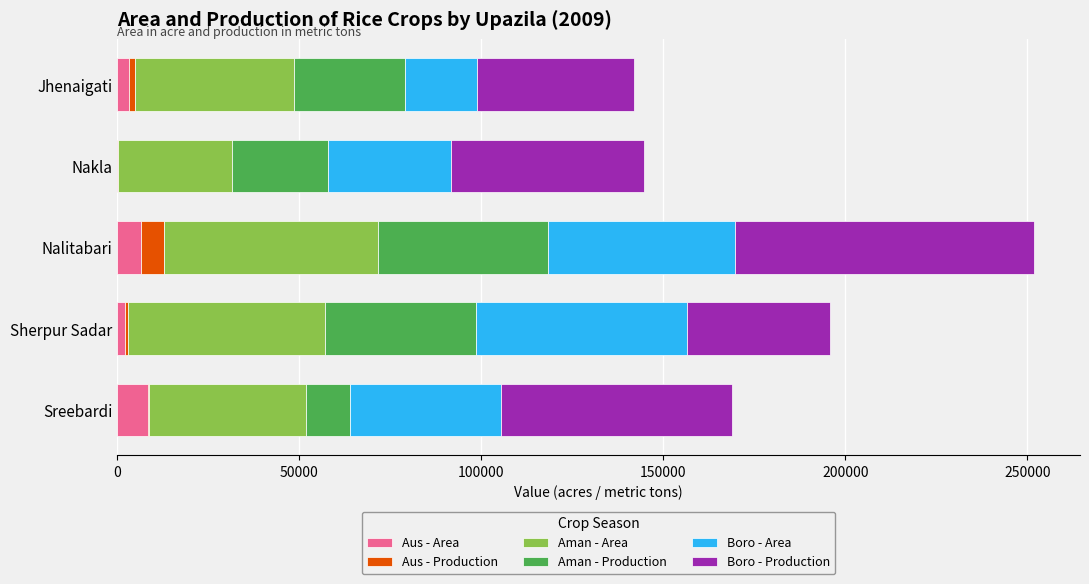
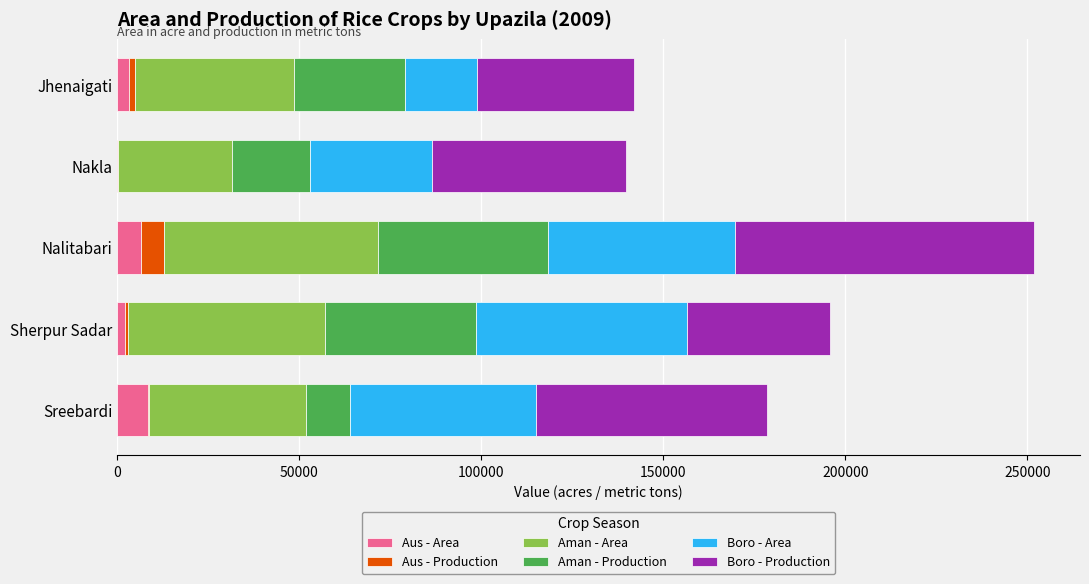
  {
    "Aus - Area": {
      "Jhenaigati": 3000,
      "Nalitabari": 7000,
      "Sherpur Sadar": 2000,
      "Sreebardi": 9000
    },
    "Aus - Production": {
      "Jhenaigati": 2000,
      "Nalitabari": 6000,
      "Sherpur Sadar": 1000
    },
    "Aman - Area": {
      "Jhenaigati": 44000,
      "Nakla": 31000,
      "Nalitabari": 59000,
      "Sherpur Sadar": 54000,
      "Sreebardi": 43000
    },
    "Aman - Production": {
      "Jhenaigati": 30000,
-     "Nakla": 27000,
+     "Nakla": 22000,
      "Nalitabari": 47000,
      "Sherpur Sadar": 41000,
      "Sreebardi": 12000
    },
    "Boro - Area": {
      "Jhenaigati": 20000,
      "Nakla": 34000,
      "Nalitabari": 51000,
      "Sherpur Sadar": 58000,
-     "Sreebardi": 41000
+     "Sreebardi": 51000
    },
    "Boro - Production": {
      "Jhenaigati": 43000,
      "Nakla": 53000,
      "Nalitabari": 82000,
      "Sherpur Sadar": 39000,
      "Sreebardi": 63000
    }
  }
